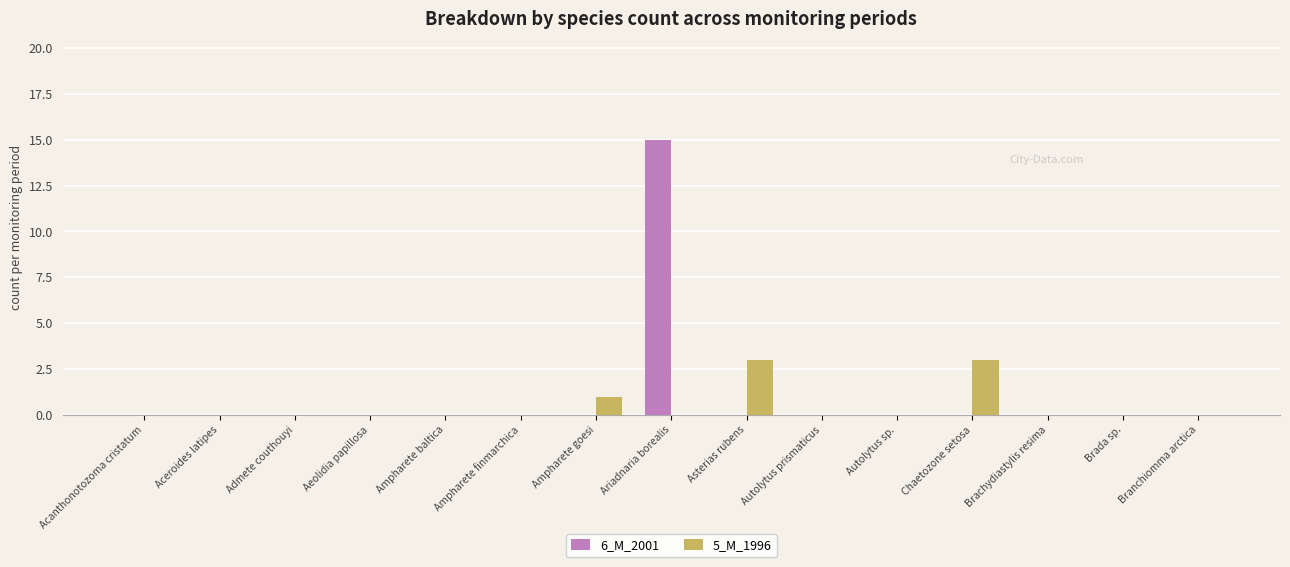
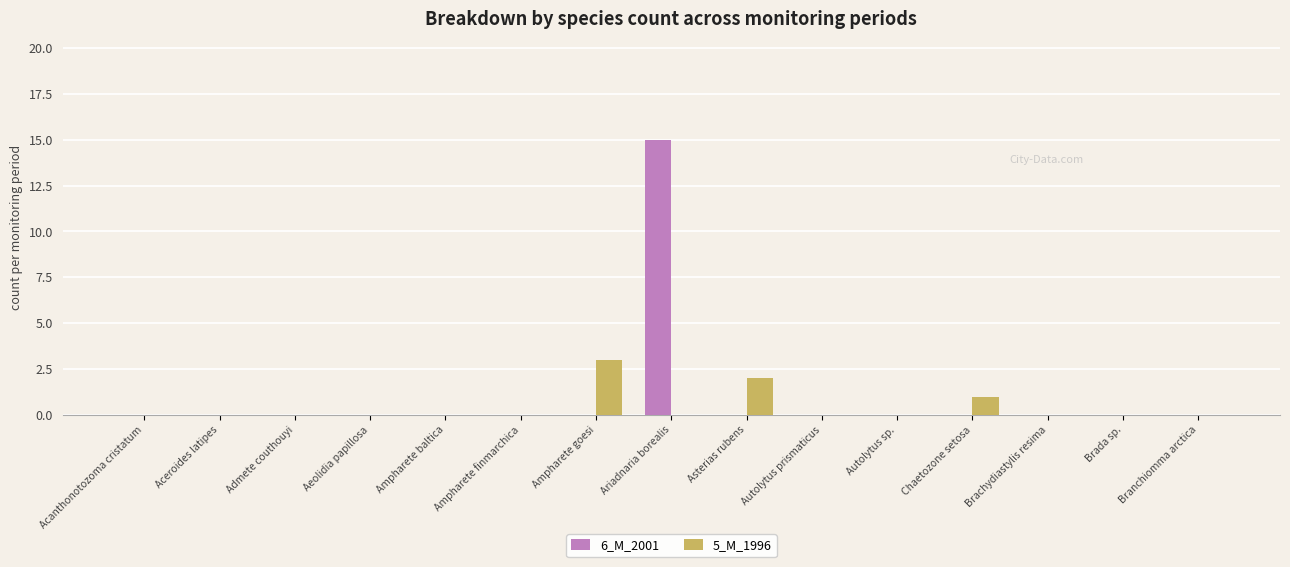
  {
    "6_M_2001": {
      "Acanthonotozoma cristatum": 0,
      "Aceroides latipes": 0,
      "Admete couthouyi": 0,
      "Aeolidia papillosa": 0,
      "Ampharete baltica": 0,
      "Ampharete finmarchica": 0,
      "Ampharete goesi": 0,
      "Ariadnaria borealis": 15,
      "Asterias rubens": 0,
      "Autolytus prismaticus": 0,
      "Autolytus sp.": 0,
      "Chaetozone setosa": 0,
      "Brachydiastylis resima": 0,
      "Brada sp.": 0,
      "Branchiomma arctica": 0
    },
    "5_M_1996": {
      "Acanthonotozoma cristatum": 0,
      "Aceroides latipes": 0,
      "Admete couthouyi": 0,
      "Aeolidia papillosa": 0,
      "Ampharete baltica": 0,
      "Ampharete finmarchica": 0,
-     "Ampharete goesi": 1,
+     "Ampharete goesi": 3,
      "Ariadnaria borealis": 0,
-     "Asterias rubens": 3,
+     "Asterias rubens": 2,
      "Autolytus prismaticus": 0,
      "Autolytus sp.": 0,
-     "Chaetozone setosa": 3,
+     "Chaetozone setosa": 1,
      "Brachydiastylis resima": 0,
      "Brada sp.": 0,
      "Branchiomma arctica": 0
    }
  }
